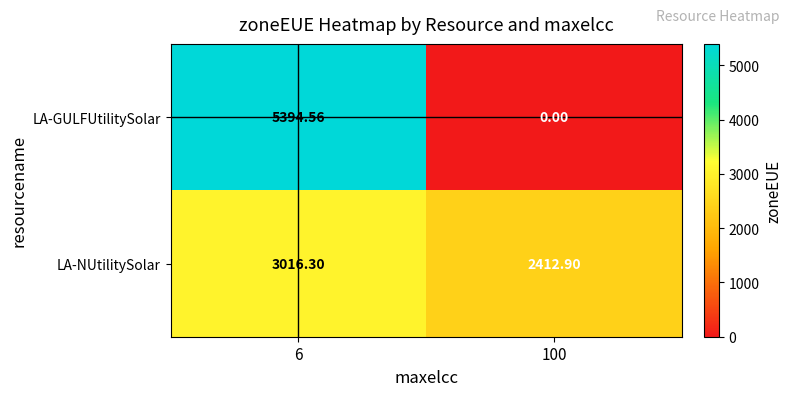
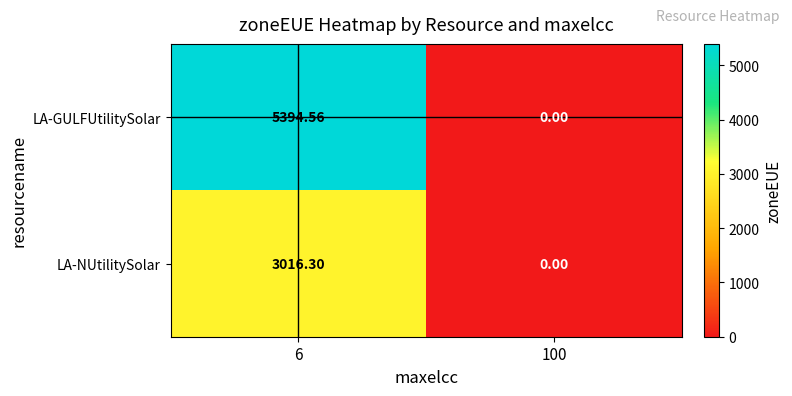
  {
    "LA-GULFUtilitySolar": {
      "6": 5394.56,
      "100": 0.00
    },
    "LA-NUtilitySolar": {
      "6": 3016.30,
-     "100": 2412.90
+     "100": 0.00
    }
  }
